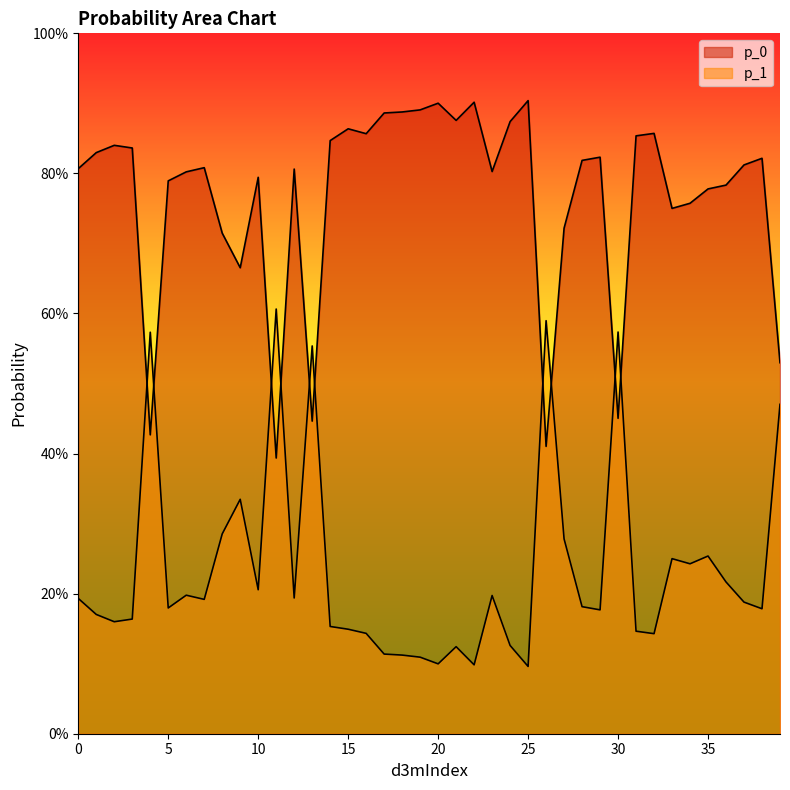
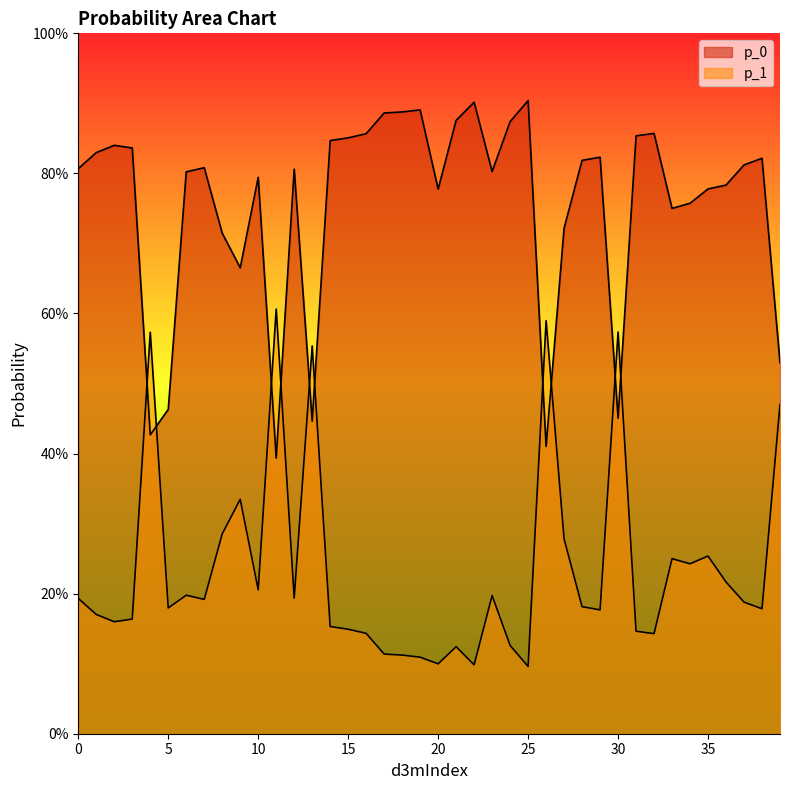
  {
    "p_0": {
      "0": "81%",
-     "5": "79%",
+     "5": "46%",
      "10": "79%",
-     "15": "86%",
-     "20": "90%",
+     "15": "85%",
+     "20": "78%",
      "25": "90%",
      "30": "45%",
      "35": "78%"
    },
    "p_1": {
      "0": "19%",
      "5": "18%",
      "10": "21%",
      "15": "15%",
      "20": "10%",
      "25": "10%",
      "30": "57%",
      "35": "25%"
    }
  }
